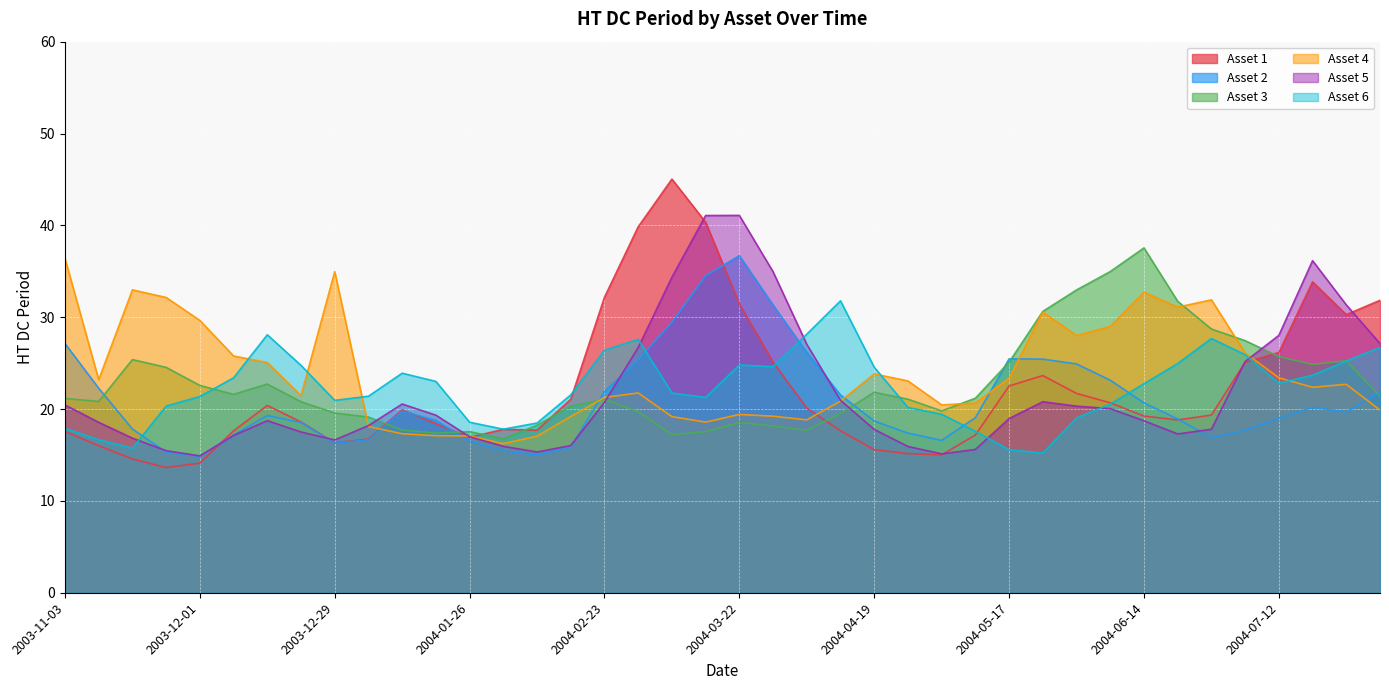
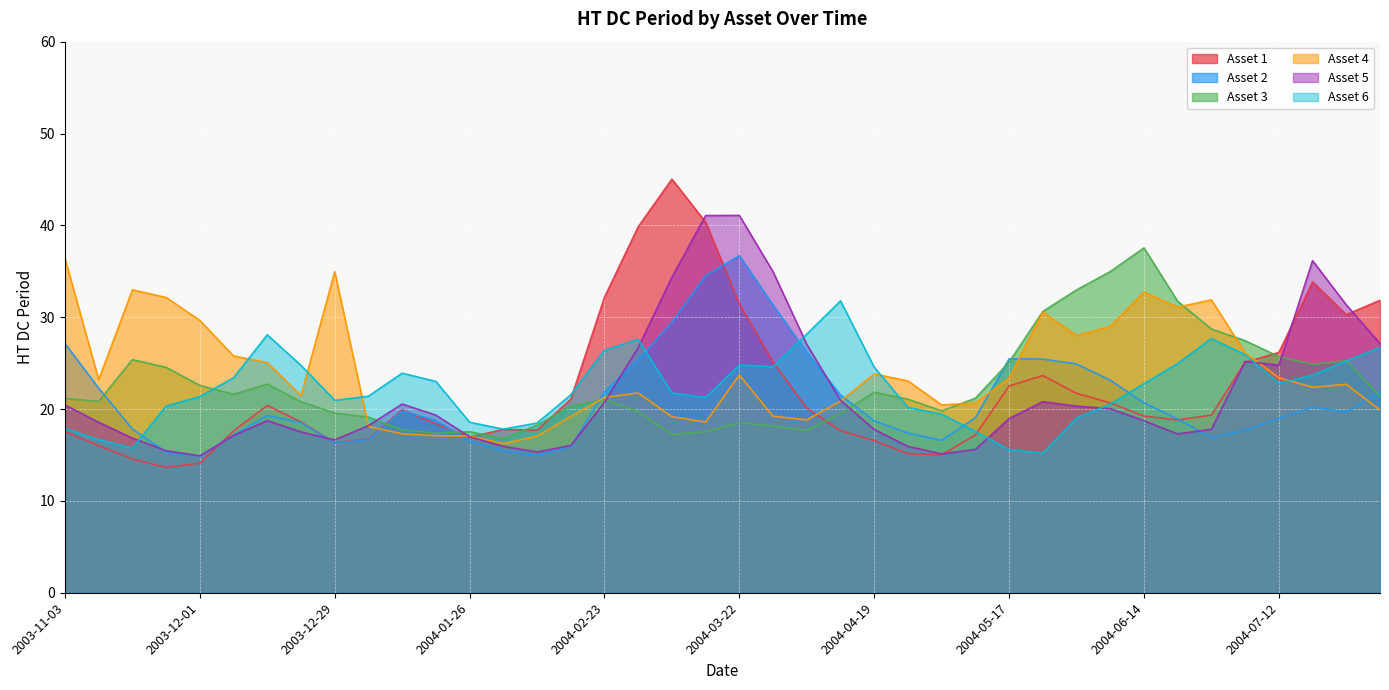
  {
    "Asset 1": {
      "2003-11-03": 18,
      "2003-12-01": 14,
      "2004-02-23": 32,
      "2004-03-22": 31,
-     "2004-04-19": 16,
+     "2004-04-19": 17,
      "2004-05-17": 23,
      "2004-06-14": 19,
      "2004-07-12": 26
    },
    "Asset 3": {
      "2003-11-03": 21,
      "2003-12-01": 23,
      "2003-12-29": 20,
      "2004-01-26": 18,
      "2004-03-22": 19,
      "2004-04-19": 22,
      "2004-05-17": 25,
      "2004-06-14": 38,
      "2004-07-12": 26
    },
    "Asset 4": {
      "2003-11-03": 36,
      "2003-12-01": 30,
      "2003-12-29": 35,
-     "2004-03-22": 19,
+     "2004-03-22": 24,
      "2004-04-19": 24,
      "2004-05-17": 23,
      "2004-06-14": 33,
      "2004-07-12": 23
    },
    "Asset 5": {
      "2003-11-03": 20,
      "2003-12-29": 17,
      "2004-02-23": 21,
      "2004-03-22": 41,
      "2004-04-19": 18,
      "2004-05-17": 19,
      "2004-06-14": 19,
-     "2004-07-12": 28
+     "2004-07-12": 25
    }
  }
